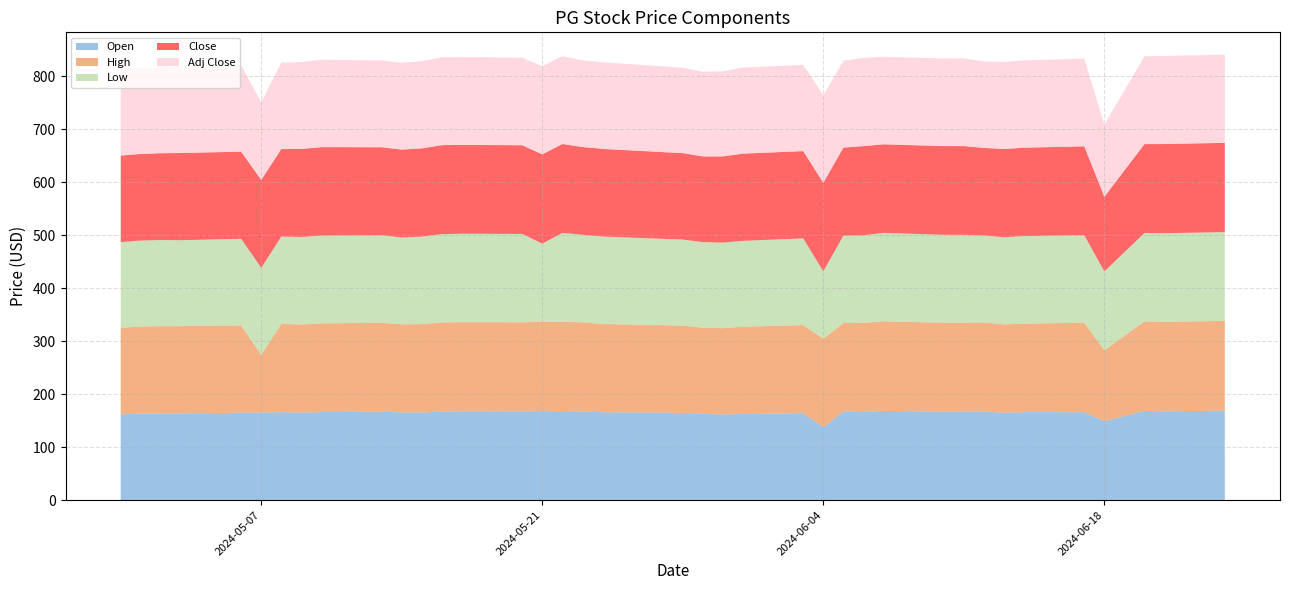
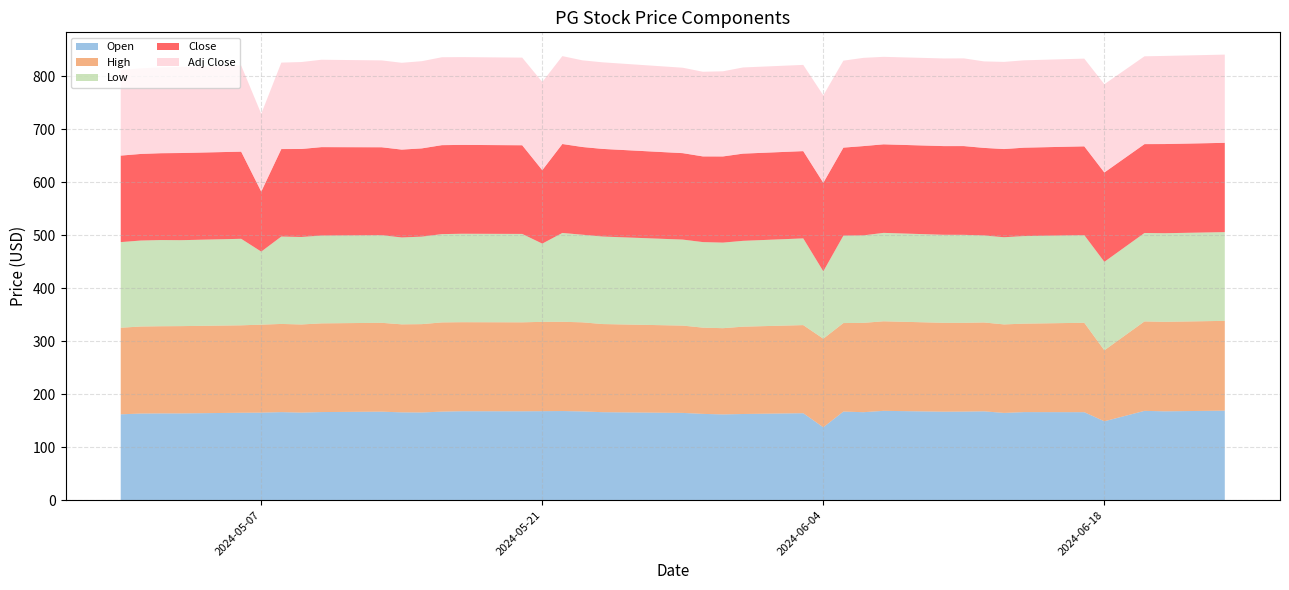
  {
    "Open": {
      "2024-05-07": 160,
      "2024-05-21": 170,
      "2024-06-04": 140,
      "2024-06-18": 150
    },
    "High": {
-     "2024-05-07": 110,
+     "2024-05-07": 170,
      "2024-05-21": 170,
      "2024-06-04": 170,
      "2024-06-18": 130
    },
    "Low": {
-     "2024-05-07": 160,
+     "2024-05-07": 140,
      "2024-05-21": 150,
      "2024-06-04": 130,
-     "2024-06-18": 150
+     "2024-06-18": 170
    },
    "Close": {
-     "2024-05-07": 170,
-     "2024-05-21": 170,
+     "2024-05-07": 110,
+     "2024-05-21": 140,
      "2024-06-04": 170,
-     "2024-06-18": 140
+     "2024-06-18": 170
    },
    "Adj Close": {
      "2024-05-07": 150,
      "2024-05-21": 170,
      "2024-06-04": 170,
-     "2024-06-18": 140
+     "2024-06-18": 170
    }
  }
